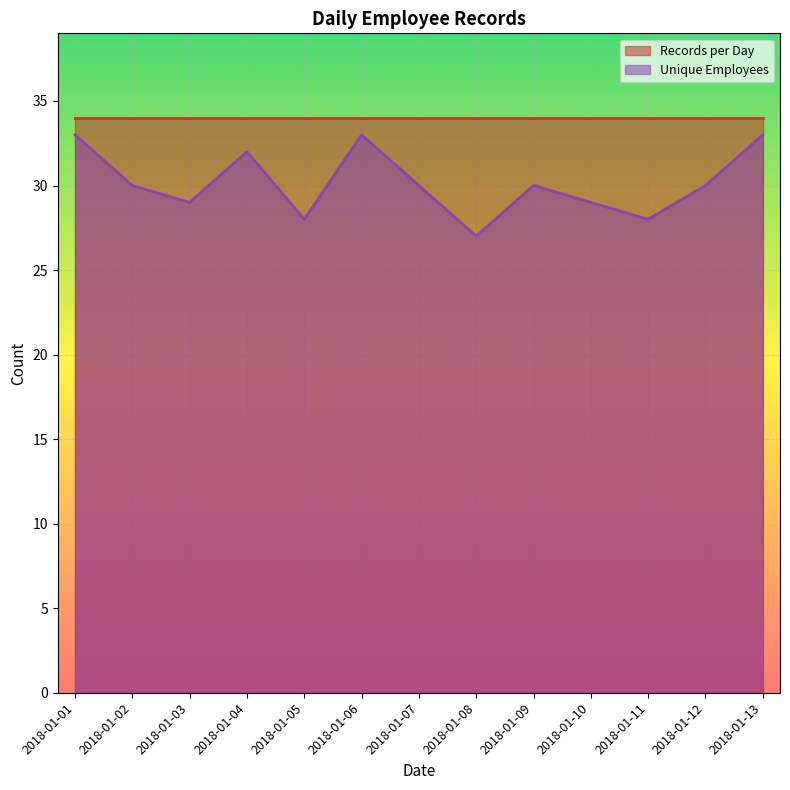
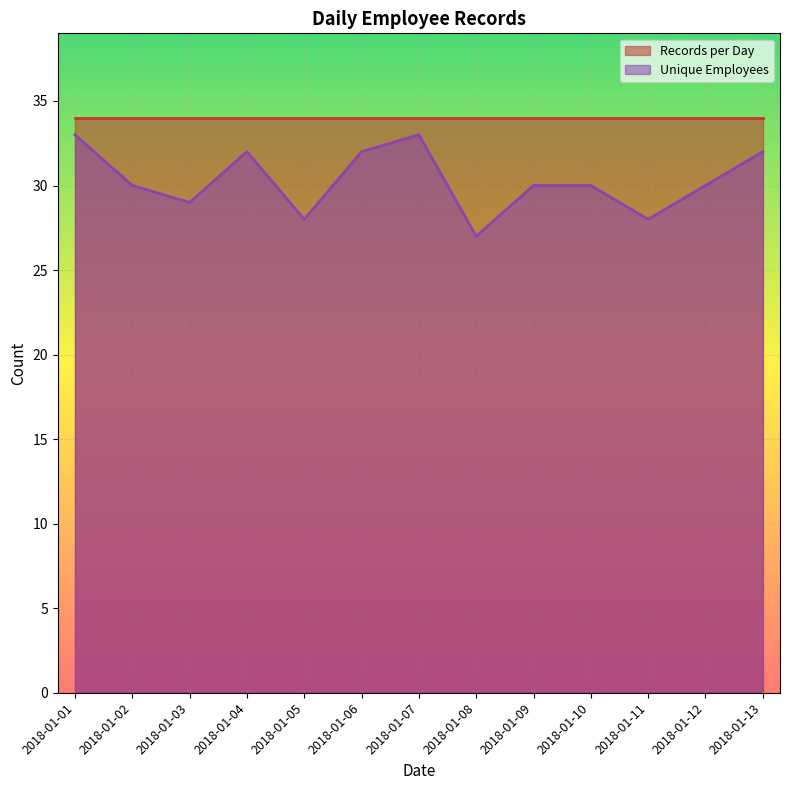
  {
    "Records per Day": {
      "2018-01-01": 34,
      "2018-01-02": 34,
      "2018-01-03": 34,
      "2018-01-04": 34,
      "2018-01-05": 34,
      "2018-01-06": 34,
      "2018-01-07": 34,
      "2018-01-08": 34,
      "2018-01-09": 34,
      "2018-01-10": 34,
      "2018-01-11": 34,
      "2018-01-12": 34,
      "2018-01-13": 34
    },
    "Unique Employees": {
      "2018-01-01": 33,
      "2018-01-02": 30,
      "2018-01-03": 29,
      "2018-01-04": 32,
      "2018-01-05": 28,
-     "2018-01-06": 33,
-     "2018-01-07": 30,
+     "2018-01-06": 32,
+     "2018-01-07": 33,
      "2018-01-08": 27,
      "2018-01-09": 30,
-     "2018-01-10": 29,
+     "2018-01-10": 30,
      "2018-01-11": 28,
      "2018-01-12": 30,
-     "2018-01-13": 33
+     "2018-01-13": 32
    }
  }
